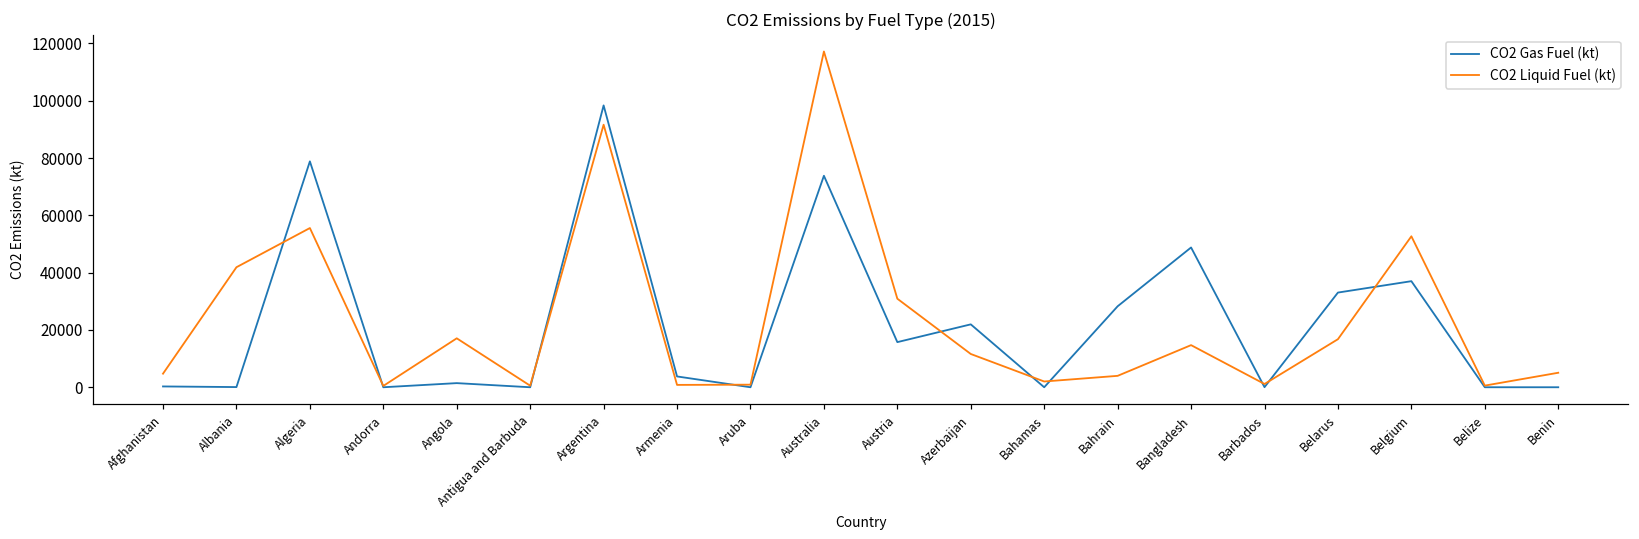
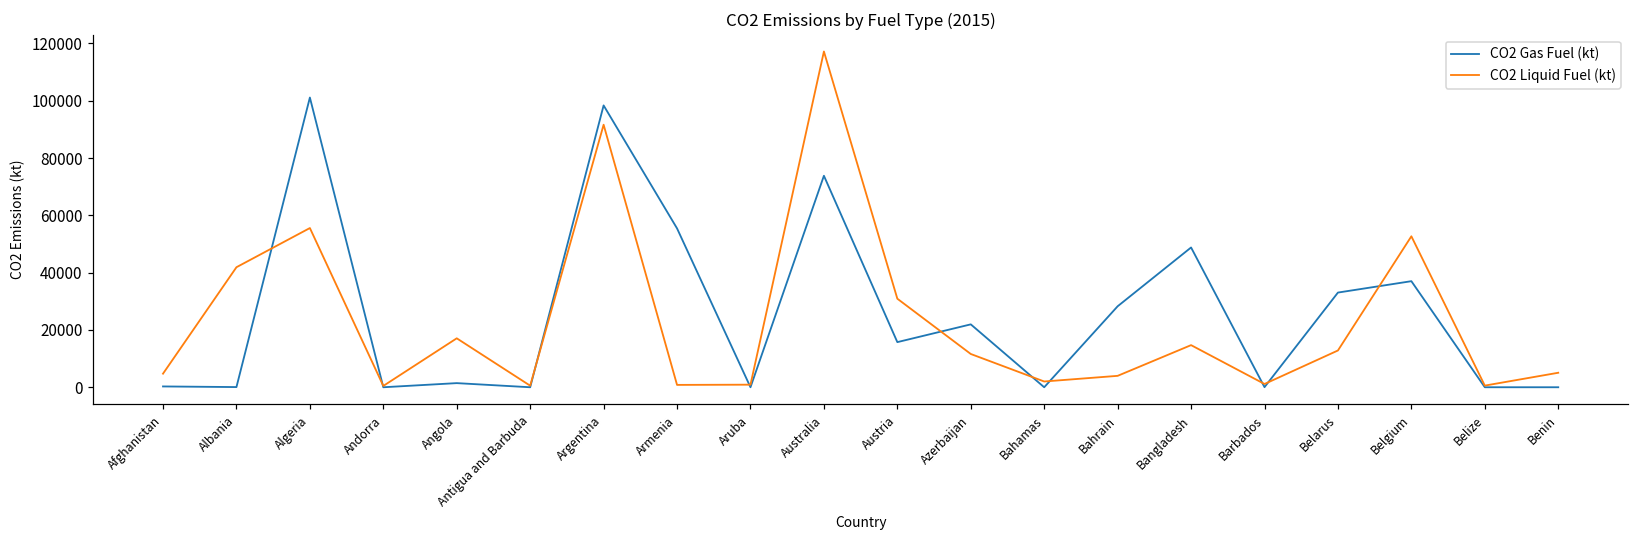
  {
    "CO2 Gas Fuel (kt)": {
      "Afghanistan": 0,
      "Albania": 0,
-     "Algeria": 79000,
+     "Algeria": 101000,
      "Angola": 1000,
      "Argentina": 98000,
-     "Armenia": 4000,
+     "Armenia": 55000,
      "Australia": 74000,
      "Austria": 16000,
      "Azerbaijan": 22000,
      "Bahamas": 0,
      "Bahrain": 28000,
      "Bangladesh": 49000,
      "Barbados": 0,
      "Belarus": 33000,
      "Belgium": 37000,
      "Benin": 0
    },
    "CO2 Liquid Fuel (kt)": {
      "Afghanistan": 5000,
      "Albania": 42000,
      "Algeria": 56000,
      "Angola": 17000,
      "Argentina": 92000,
      "Armenia": 1000,
      "Australia": 117000,
      "Austria": 31000,
      "Azerbaijan": 12000,
      "Bahamas": 2000,
      "Bahrain": 4000,
      "Bangladesh": 15000,
      "Barbados": 1000,
-     "Belarus": 17000,
+     "Belarus": 13000,
      "Belgium": 53000,
      "Benin": 5000
    }
  }
